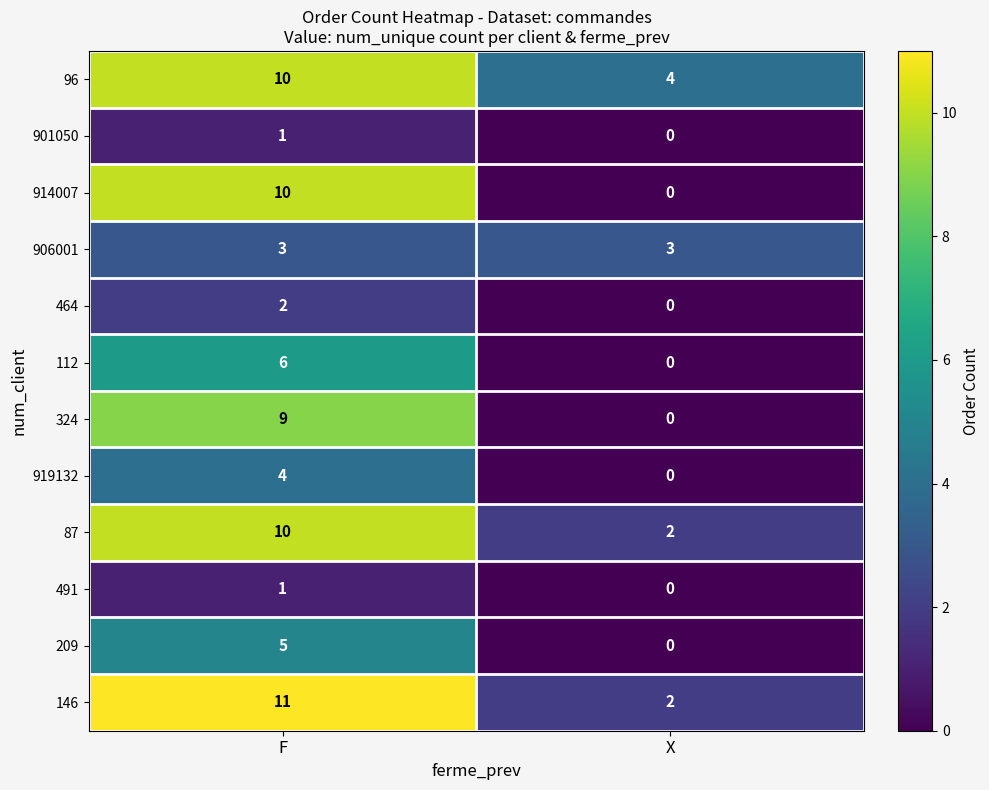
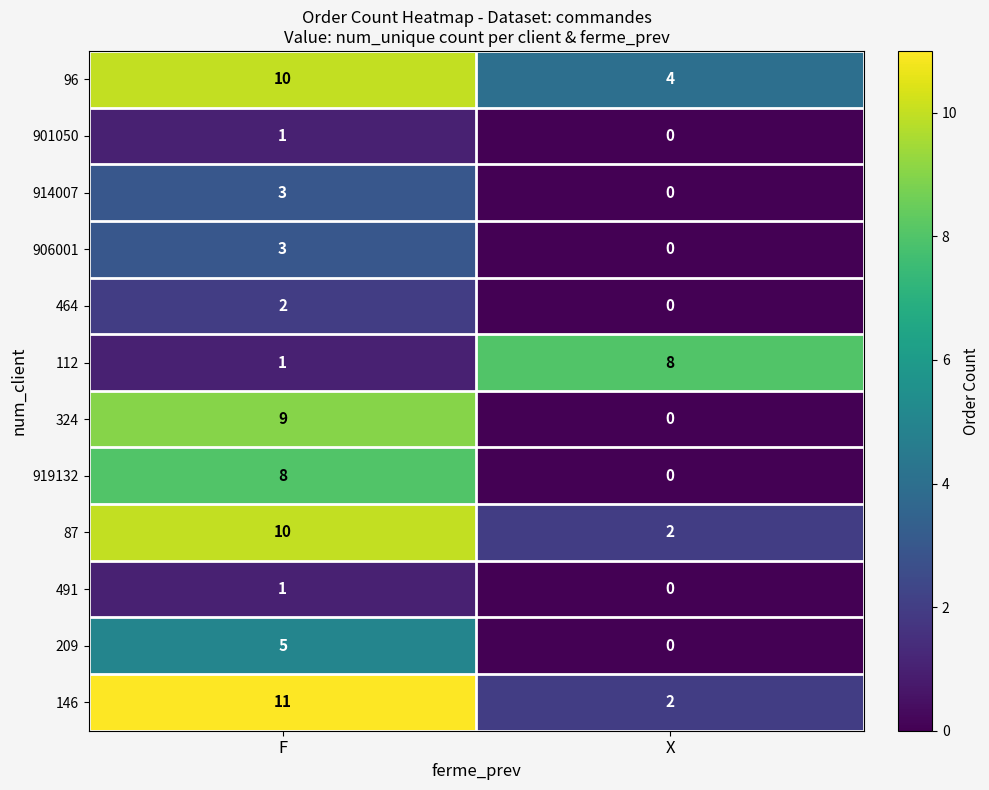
  {
    "96": {
      "F": 10,
      "X": 4
    },
    "901050": {
      "F": 1,
      "X": 0
    },
    "914007": {
-     "F": 10,
+     "F": 3,
      "X": 0
    },
    "906001": {
      "F": 3,
-     "X": 3
+     "X": 0
    },
    "464": {
      "F": 2,
      "X": 0
    },
    "112": {
-     "F": 6,
-     "X": 0
+     "F": 1,
+     "X": 8
    },
    "324": {
      "F": 9,
      "X": 0
    },
    "919132": {
-     "F": 4,
+     "F": 8,
      "X": 0
    },
    "87": {
      "F": 10,
      "X": 2
    },
    "491": {
      "F": 1,
      "X": 0
    },
    "209": {
      "F": 5,
      "X": 0
    },
    "146": {
      "F": 11,
      "X": 2
    }
  }
